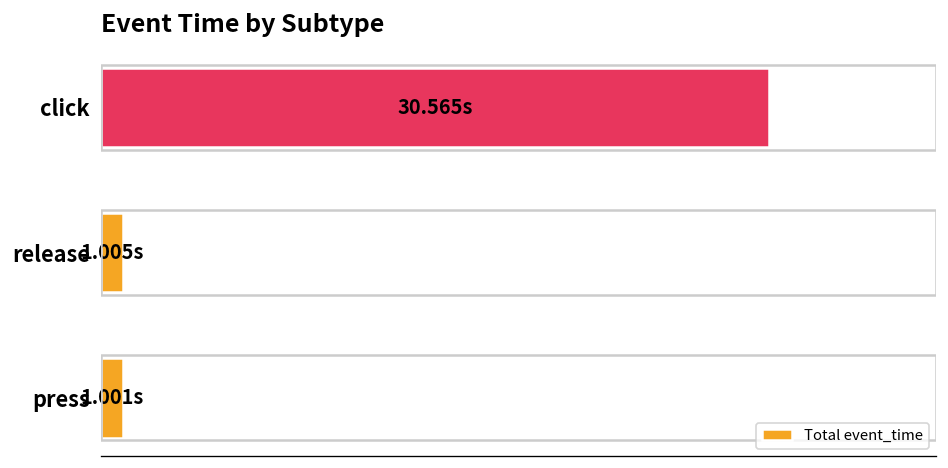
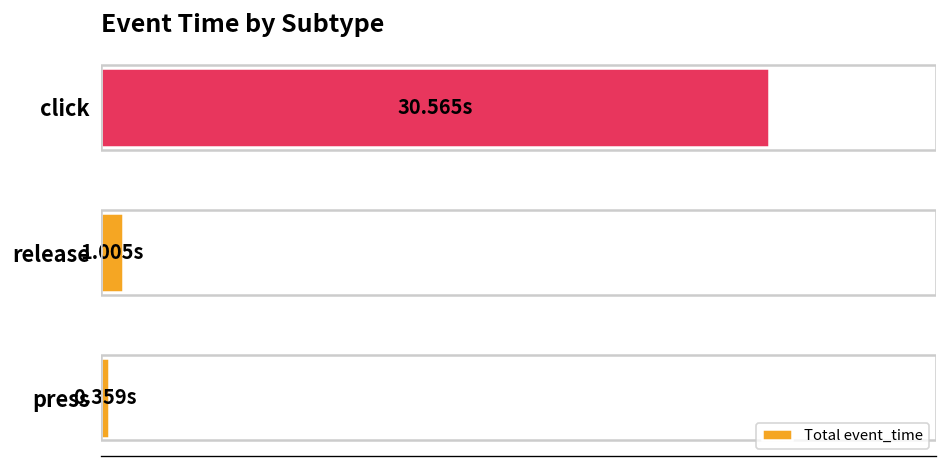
  {
    "click": "30.565s",
    "release": "1.005s",
-   "press": "1.001s"
+   "press": "0.359s"
  }
